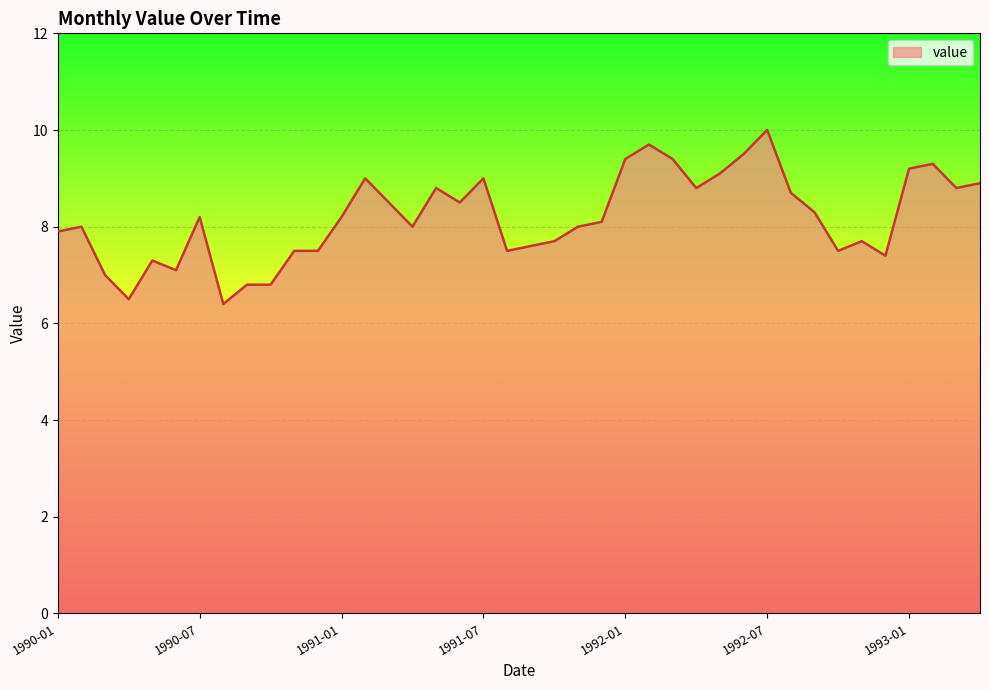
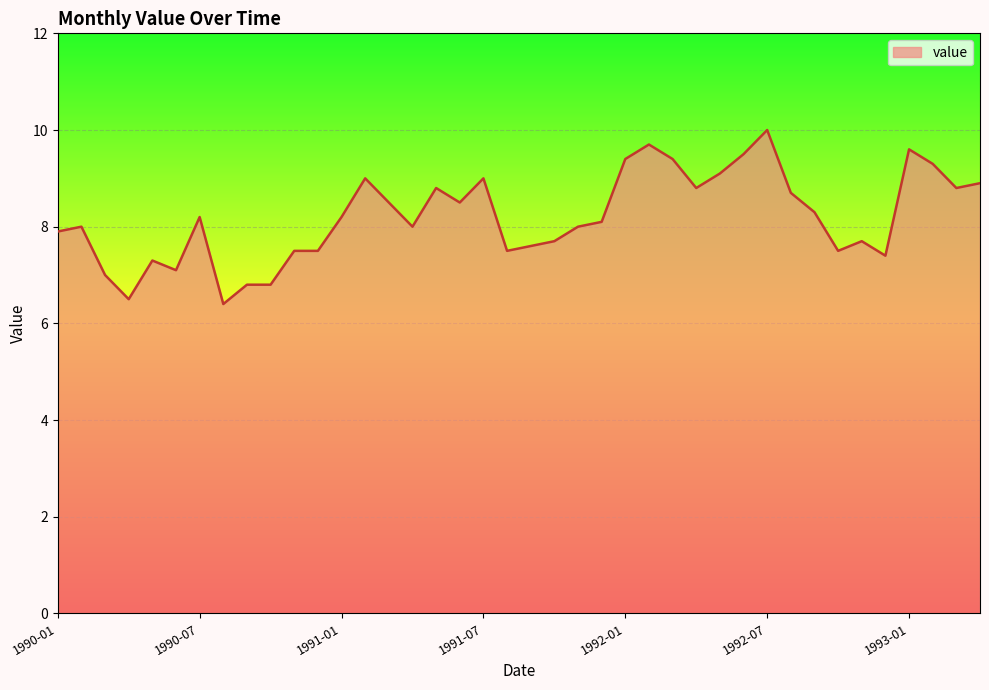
  {
    "1990-01": 7.9,
    "1990-07": 8.2,
    "1991-01": 8.2,
    "1991-07": 9.0,
    "1992-01": 9.4,
    "1992-07": 10.0,
-   "1993-01": 9.2
+   "1993-01": 9.6
  }
